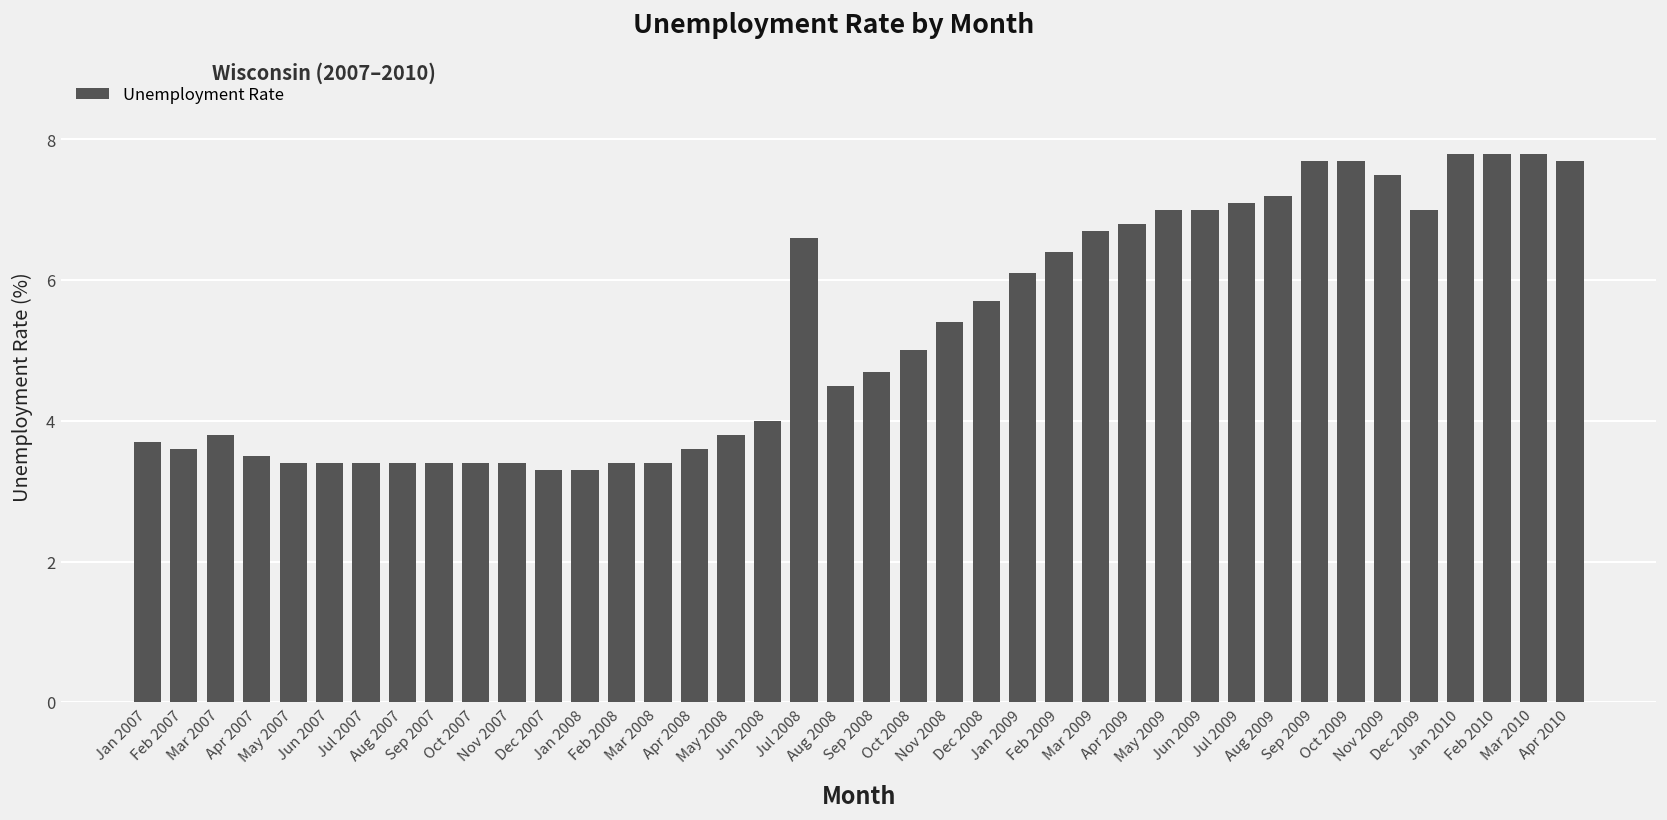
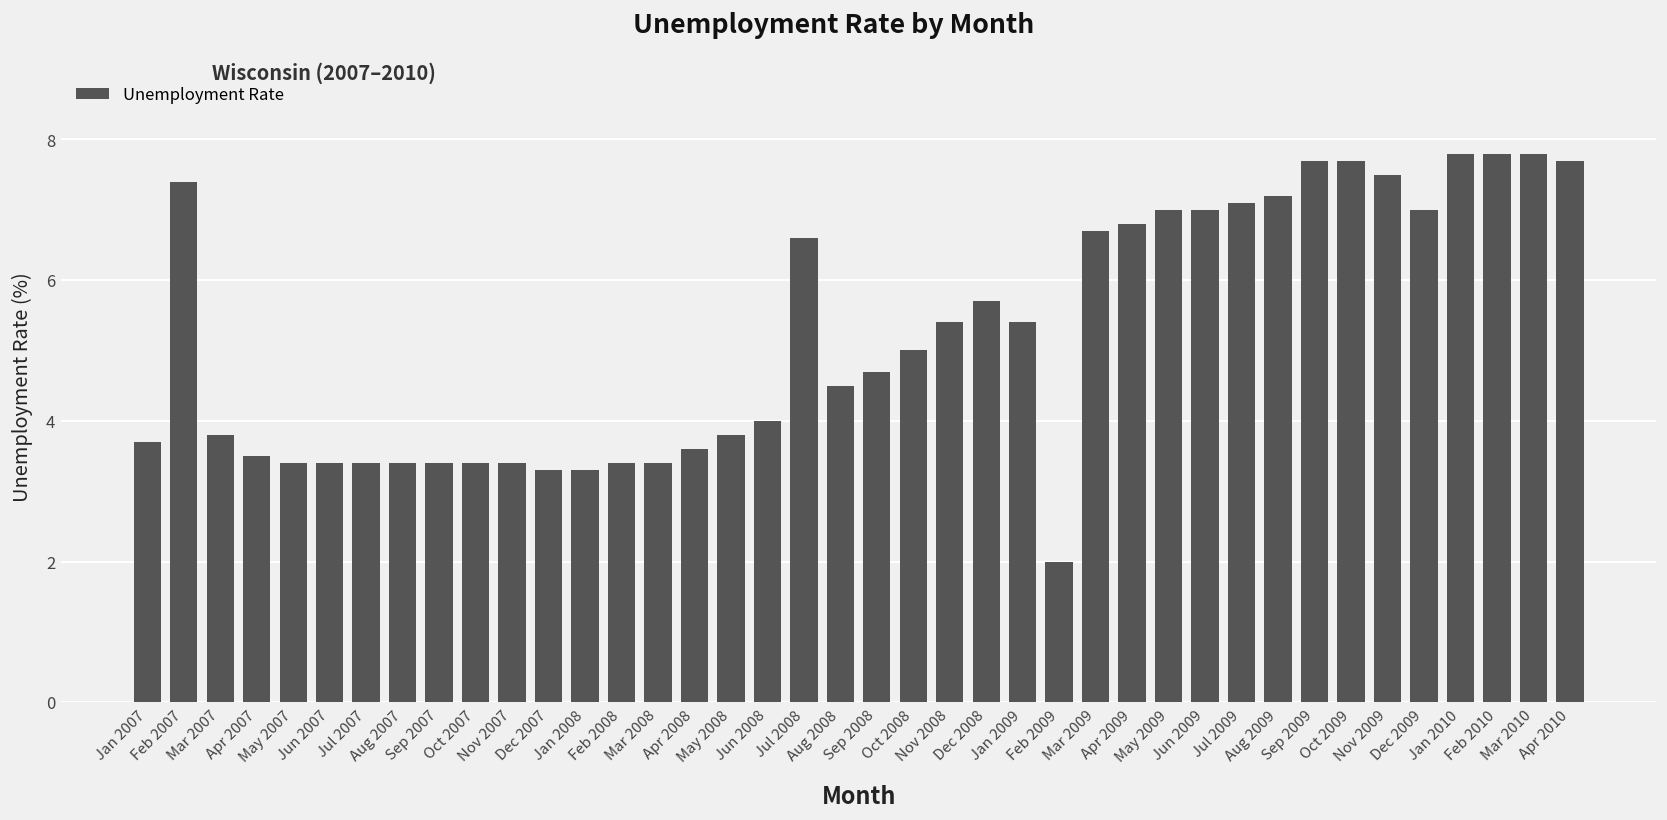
  {
    "Jan 2007": 3.7,
-   "Feb 2007": 3.6,
+   "Feb 2007": 7.4,
    "Mar 2007": 3.8,
    "Apr 2007": 3.5,
    "May 2007": 3.4,
    "Jun 2007": 3.4,
    "Jul 2007": 3.4,
    "Aug 2007": 3.4,
    "Sep 2007": 3.4,
    "Oct 2007": 3.4,
    "Nov 2007": 3.4,
    "Dec 2007": 3.3,
    "Jan 2008": 3.3,
    "Feb 2008": 3.4,
    "Mar 2008": 3.4,
    "Apr 2008": 3.6,
    "May 2008": 3.8,
    "Jun 2008": 4.0,
    "Jul 2008": 6.6,
    "Aug 2008": 4.5,
    "Sep 2008": 4.7,
    "Oct 2008": 5.0,
    "Nov 2008": 5.4,
    "Dec 2008": 5.7,
-   "Jan 2009": 6.1,
-   "Feb 2009": 6.4,
+   "Jan 2009": 5.4,
+   "Feb 2009": 2.0,
    "Mar 2009": 6.7,
    "Apr 2009": 6.8,
    "May 2009": 7.0,
    "Jun 2009": 7.0,
    "Jul 2009": 7.1,
    "Aug 2009": 7.2,
    "Sep 2009": 7.7,
    "Oct 2009": 7.7,
    "Nov 2009": 7.5,
    "Dec 2009": 7.0,
    "Jan 2010": 7.8,
    "Feb 2010": 7.8,
    "Mar 2010": 7.8,
    "Apr 2010": 7.7
  }
